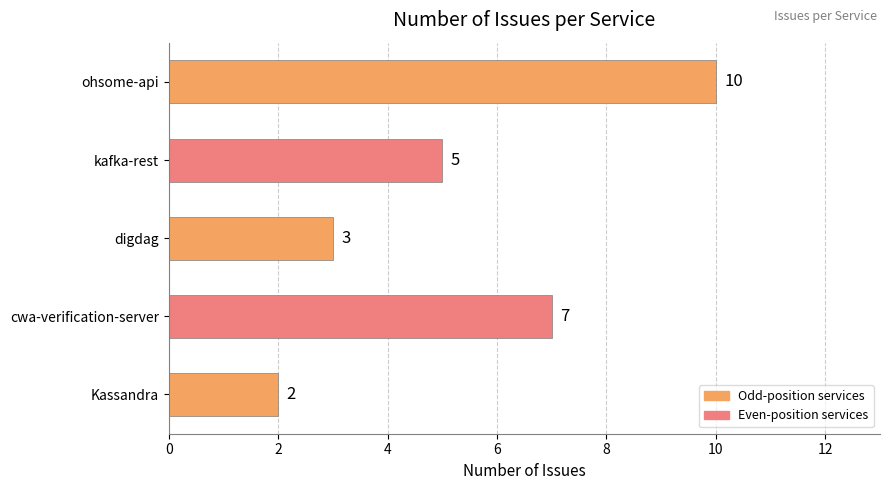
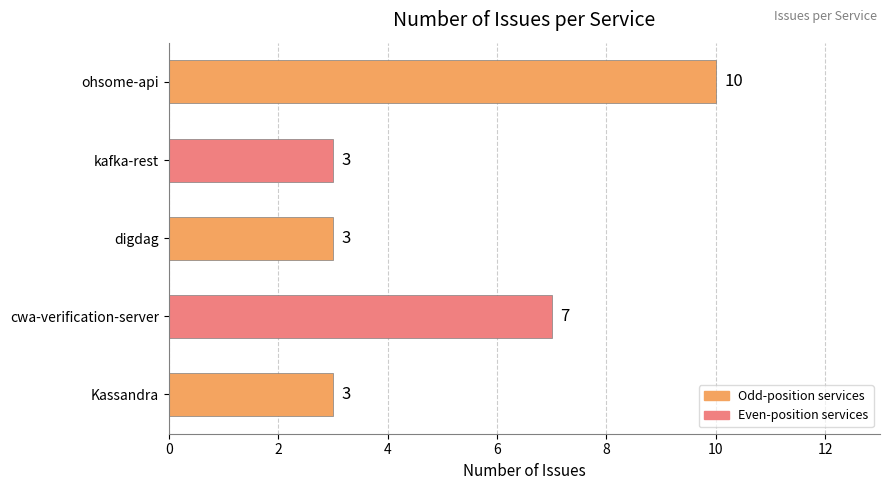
  {
    "ohsome-api": 10,
-   "kafka-rest": 5,
+   "kafka-rest": 3,
    "digdag": 3,
    "cwa-verification-server": 7,
-   "Kassandra": 2
+   "Kassandra": 3
  }
